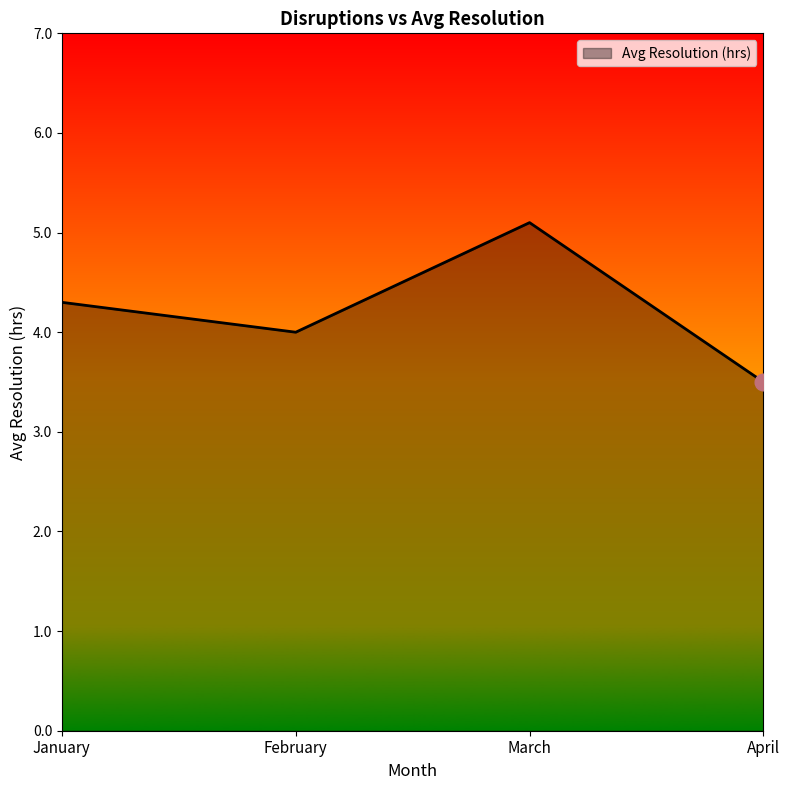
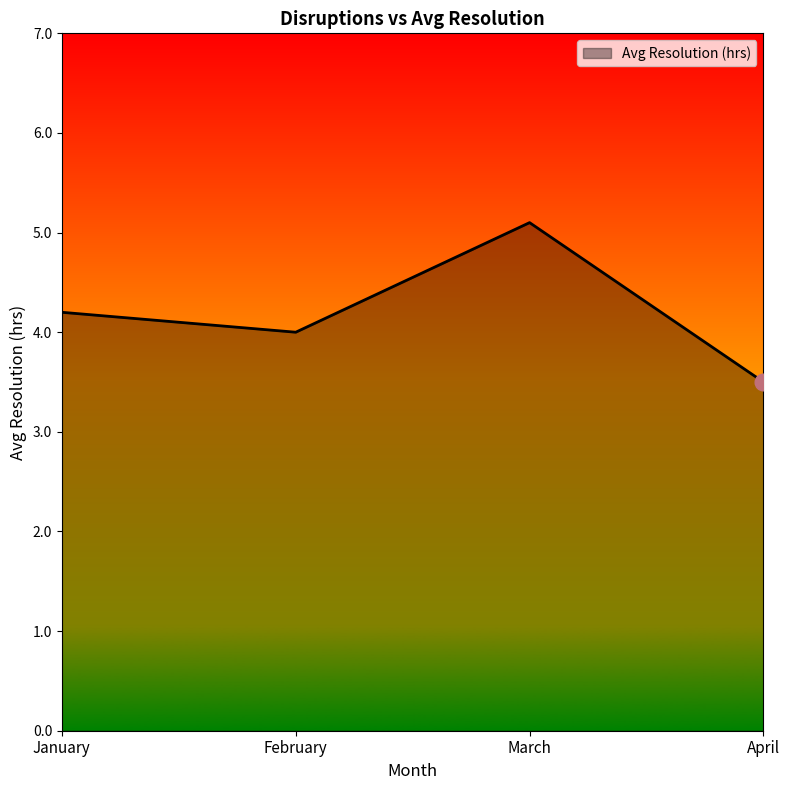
  {
    "Avg Resolution (hrs)": {
-     "January": 4.3,
+     "January": 4.2,
      "February": 4.0,
      "March": 5.1
    }
  }
